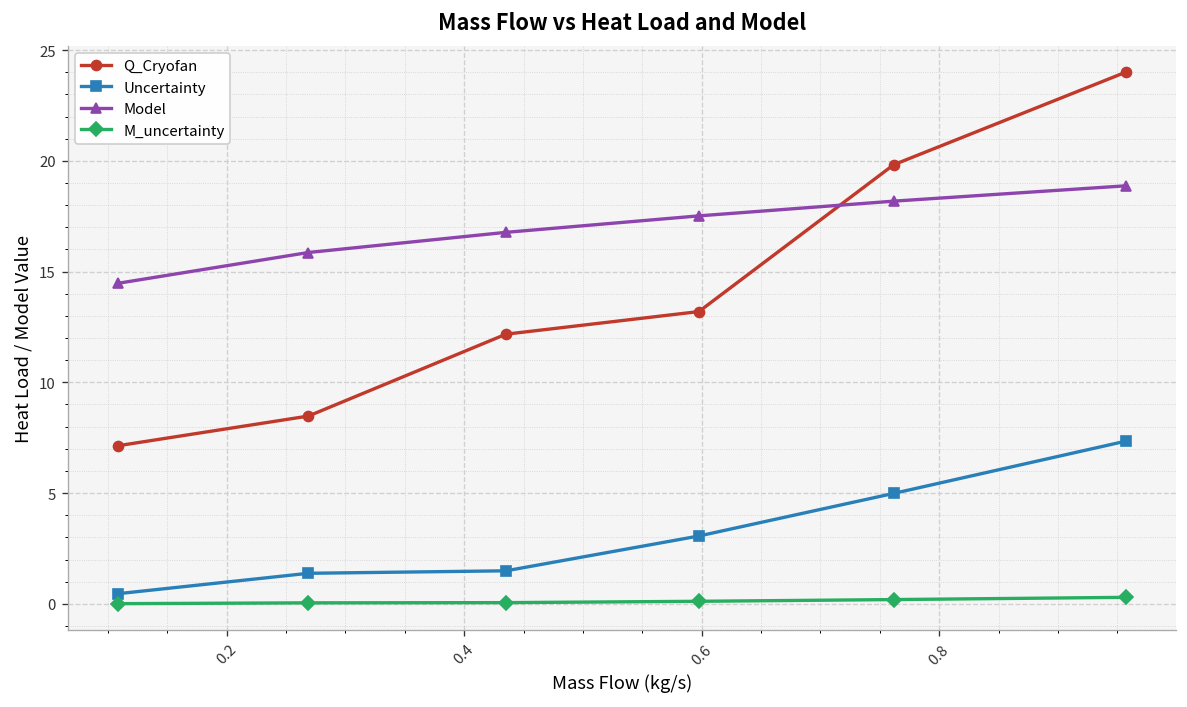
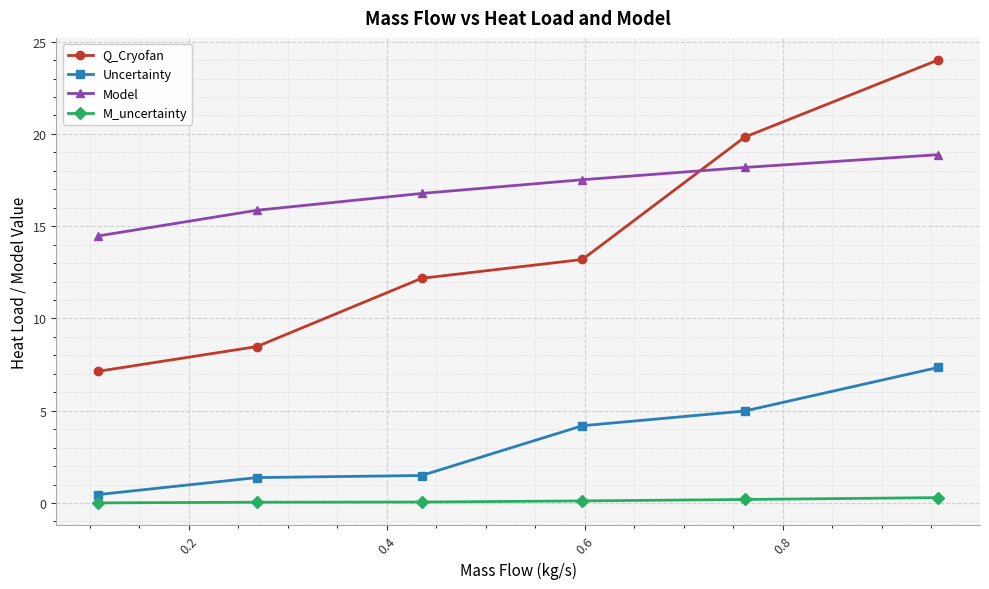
  {
    "Q_Cryofan": {
      "0.6": 13.2
    },
    "Uncertainty": {
-     "0.6": 3.1
+     "0.6": 4.2
    },
    "Model": {
      "0.6": 17.5
    },
    "M_uncertainty": {
      "0.6": 0.1
    }
  }
